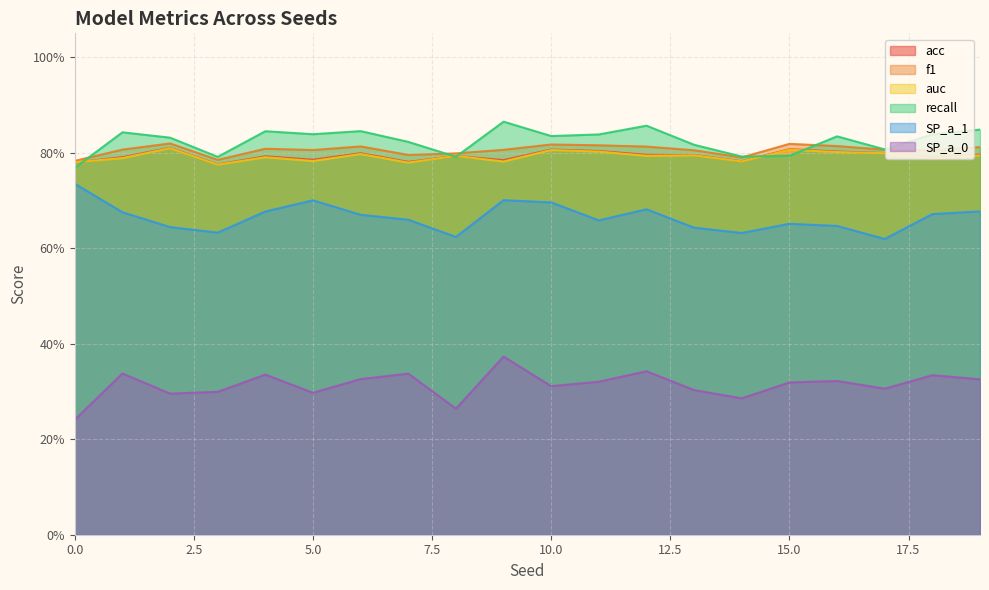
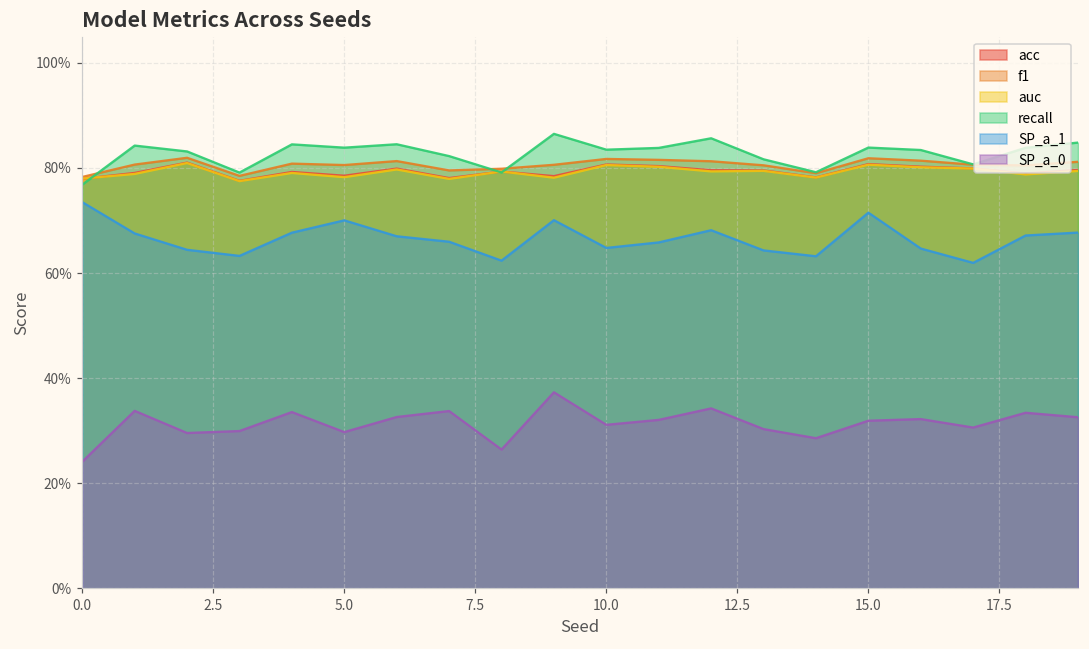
  {
    "recall": {
      "0.0": "77%",
      "5.0": "84%",
      "10.0": "83%",
-     "15.0": "79%"
+     "15.0": "84%"
    },
    "SP_a_1": {
      "0.0": "73%",
      "5.0": "70%",
-     "10.0": "70%",
-     "15.0": "65%"
+     "10.0": "65%",
+     "15.0": "71%"
    },
    "SP_a_0": {
      "0.0": "24%",
      "5.0": "30%",
      "10.0": "31%",
      "15.0": "32%"
    }
  }
